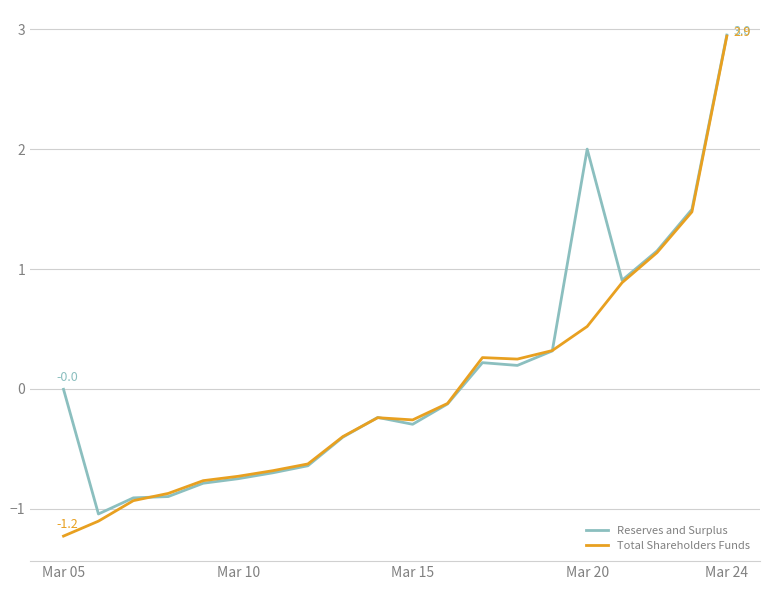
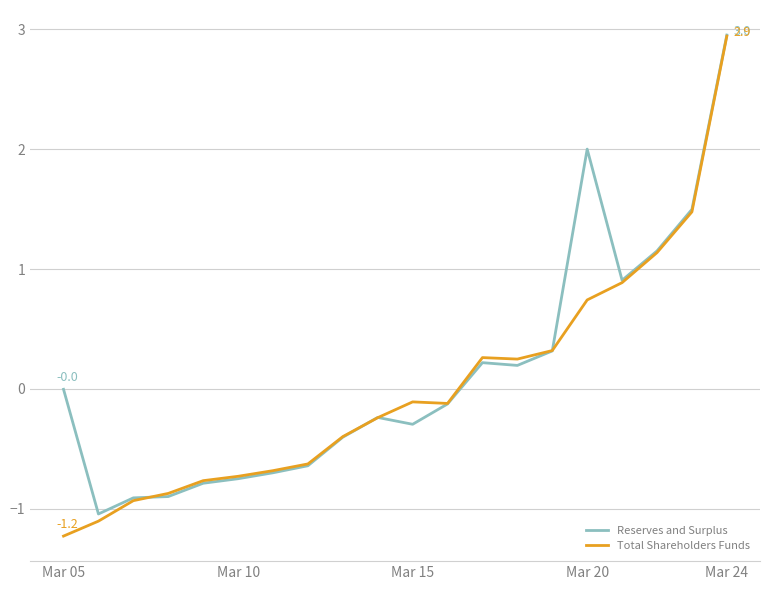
  {
    "Reserves and Surplus": {
      "Mar 05": -0.0
    },
    "Total Shareholders Funds": {
-     "Mar 15": -0.26,
-     "Mar 20": 0.52
+     "Mar 15": -0.11,
+     "Mar 20": 0.74
    }
  }
